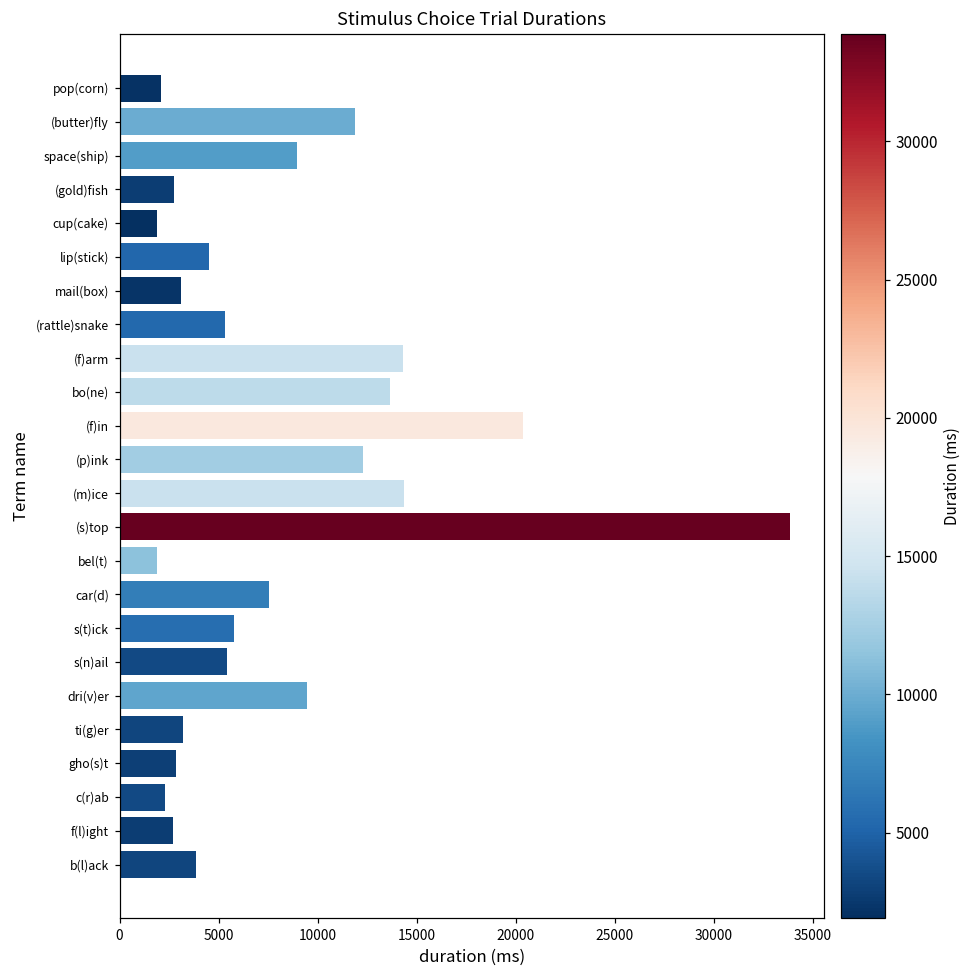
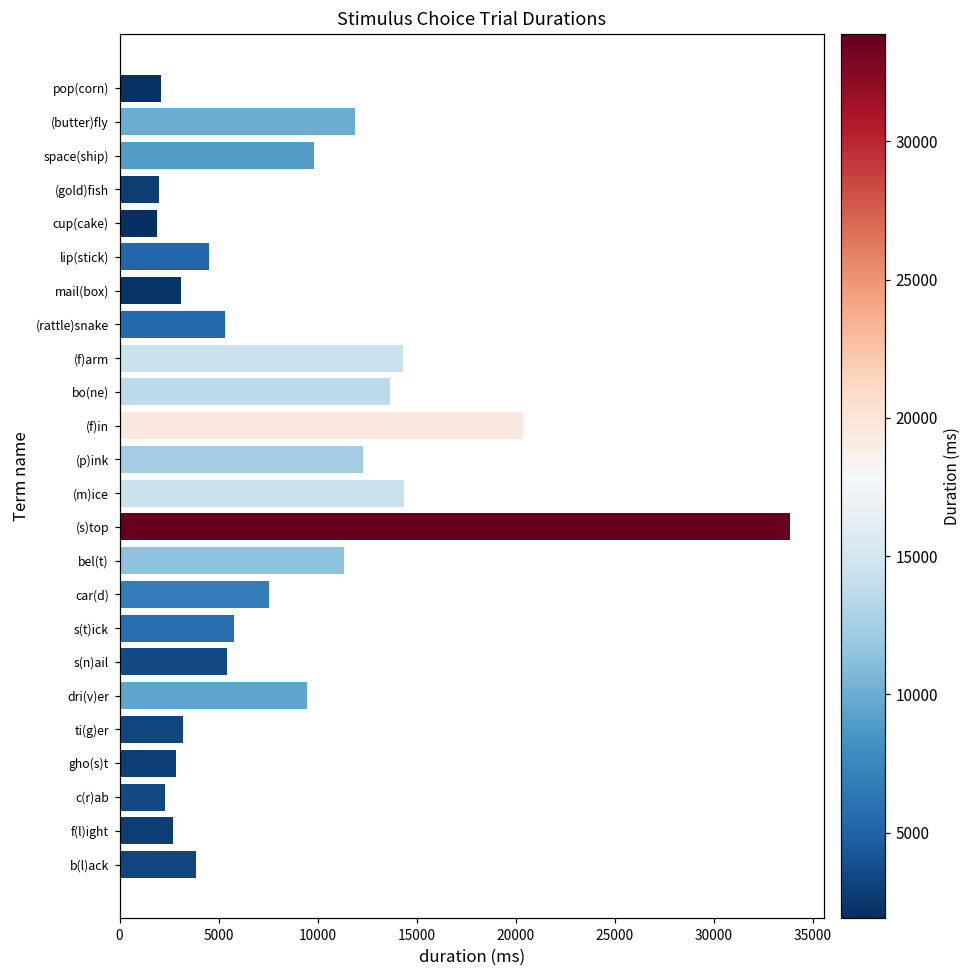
  {
    "pop(corn)": 2100,
    "(butter)fly": 11900,
-   "space(ship)": 8900,
-   "(gold)fish": 2800,
+   "space(ship)": 9800,
+   "(gold)fish": 2000,
    "cup(cake)": 1900,
    "lip(stick)": 4500,
    "mail(box)": 3100,
    "(rattle)snake": 5300,
    "(f)arm": 14300,
    "bo(ne)": 13700,
    "(f)in": 20400,
    "(p)ink": 12300,
    "(m)ice": 14300,
    "(s)top": 33900,
-   "bel(t)": 1900,
+   "bel(t)": 11300,
    "car(d)": 7600,
    "s(t)ick": 5800,
    "s(n)ail": 5400,
    "dri(v)er": 9500,
    "ti(g)er": 3200,
    "gho(s)t": 2900,
    "c(r)ab": 2300,
    "f(l)ight": 2700,
    "b(l)ack": 3900
  }
